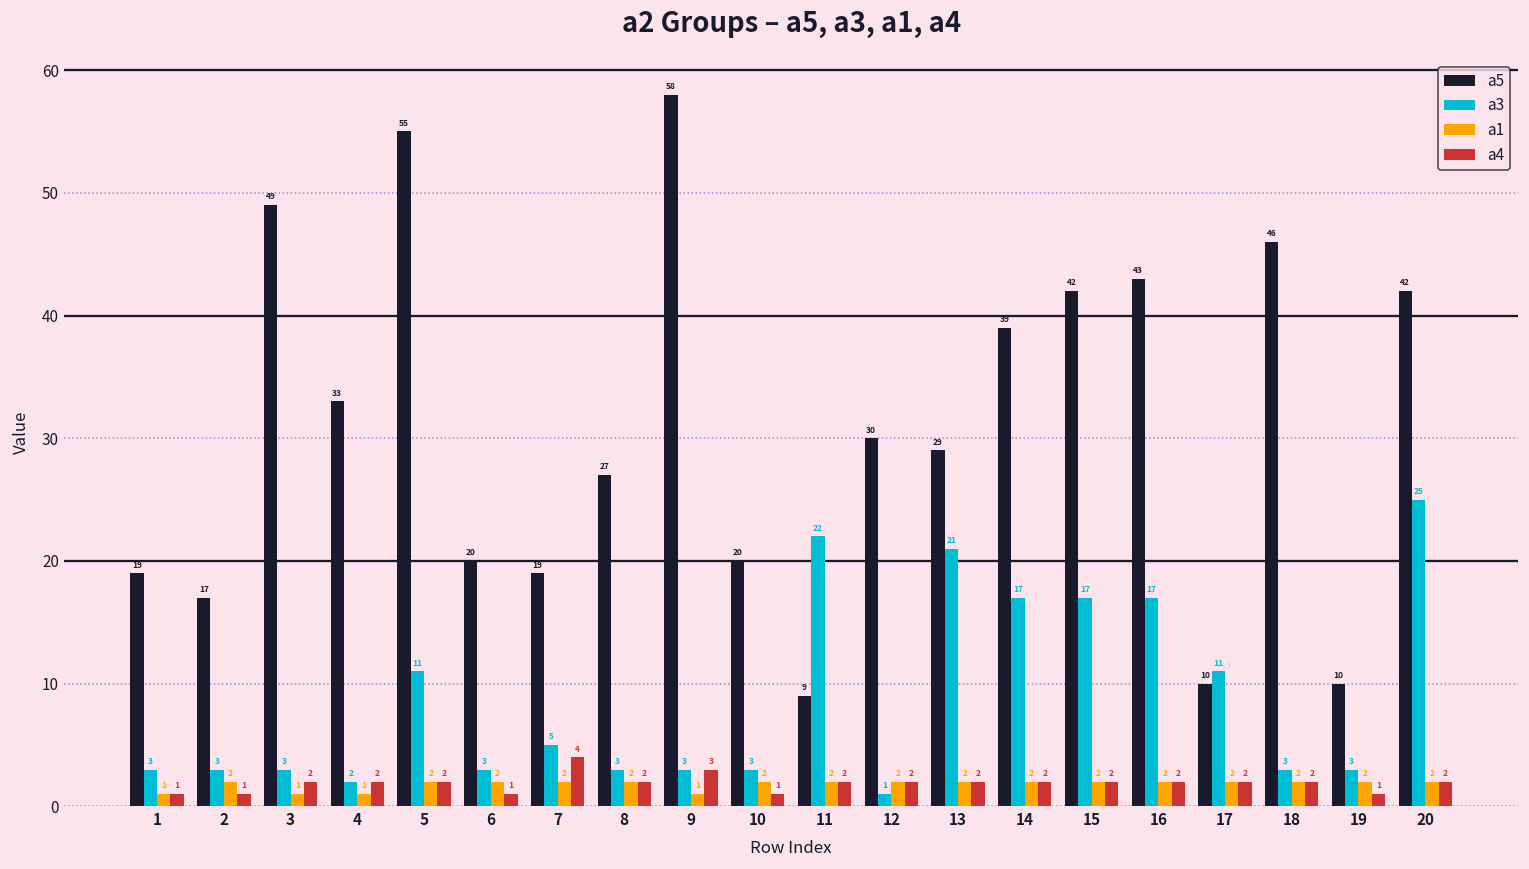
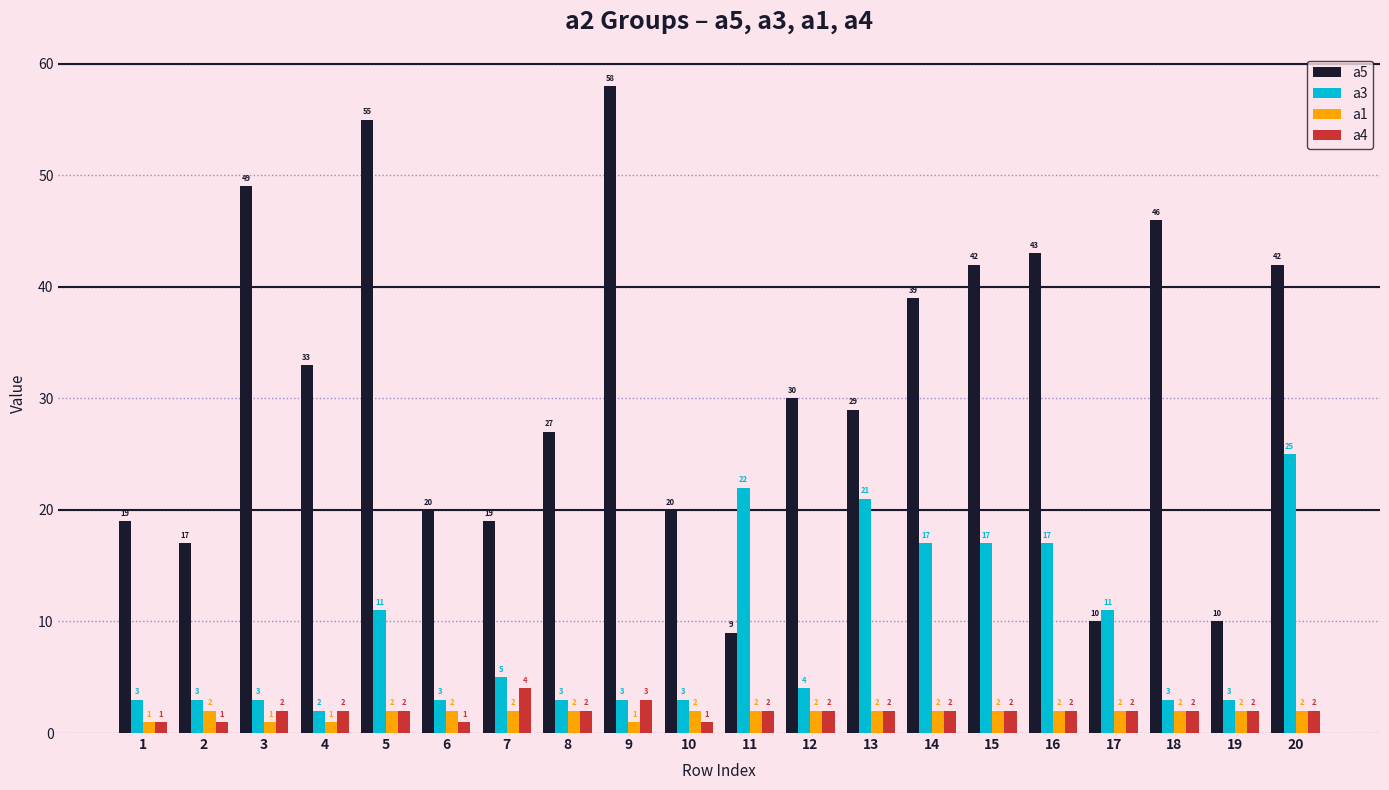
  {
    "a5": {
      "1": 19,
      "2": 17,
      "3": 49,
      "4": 33,
      "5": 55,
      "6": 20,
      "7": 19,
      "8": 27,
      "9": 58,
      "10": 20,
      "11": 9,
      "12": 30,
      "13": 29,
      "14": 39,
      "15": 42,
      "16": 43,
      "17": 10,
      "18": 46,
      "19": 10,
      "20": 42
    },
    "a3": {
      "1": 3,
      "2": 3,
      "3": 3,
      "4": 2,
      "5": 11,
      "6": 3,
      "7": 5,
      "8": 3,
      "9": 3,
      "10": 3,
      "11": 22,
-     "12": 1,
+     "12": 4,
      "13": 21,
      "14": 17,
      "15": 17,
      "16": 17,
      "17": 11,
      "18": 3,
      "19": 3,
      "20": 25
    },
    "a1": {
      "1": 1,
      "2": 2,
      "3": 1,
      "4": 1,
      "5": 2,
      "6": 2,
      "7": 2,
      "8": 2,
      "9": 1,
      "10": 2,
      "11": 2,
      "12": 2,
      "13": 2,
      "14": 2,
      "15": 2,
      "16": 2,
      "17": 2,
      "18": 2,
      "19": 2,
      "20": 2
    },
    "a4": {
      "1": 1,
      "2": 1,
      "3": 2,
      "4": 2,
      "5": 2,
      "6": 1,
      "7": 4,
      "8": 2,
      "9": 3,
      "10": 1,
      "11": 2,
      "12": 2,
      "13": 2,
      "14": 2,
      "15": 2,
      "16": 2,
      "17": 2,
      "18": 2,
-     "19": 1,
+     "19": 2,
      "20": 2
    }
  }
